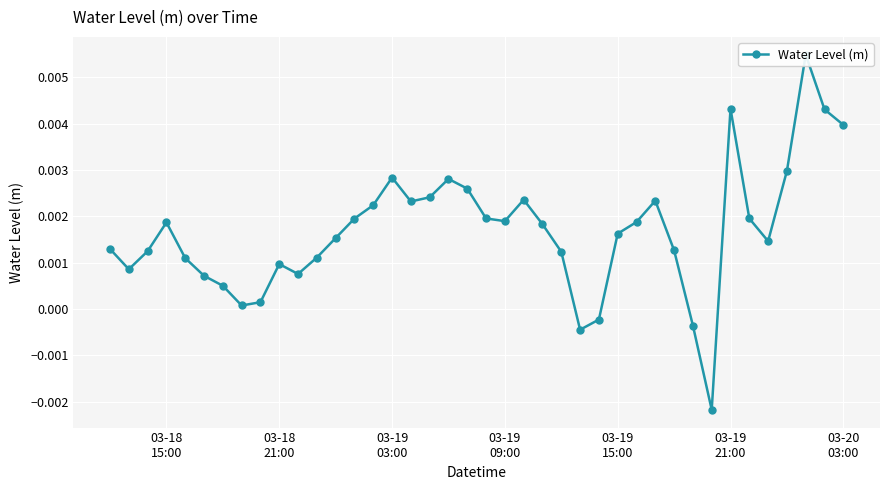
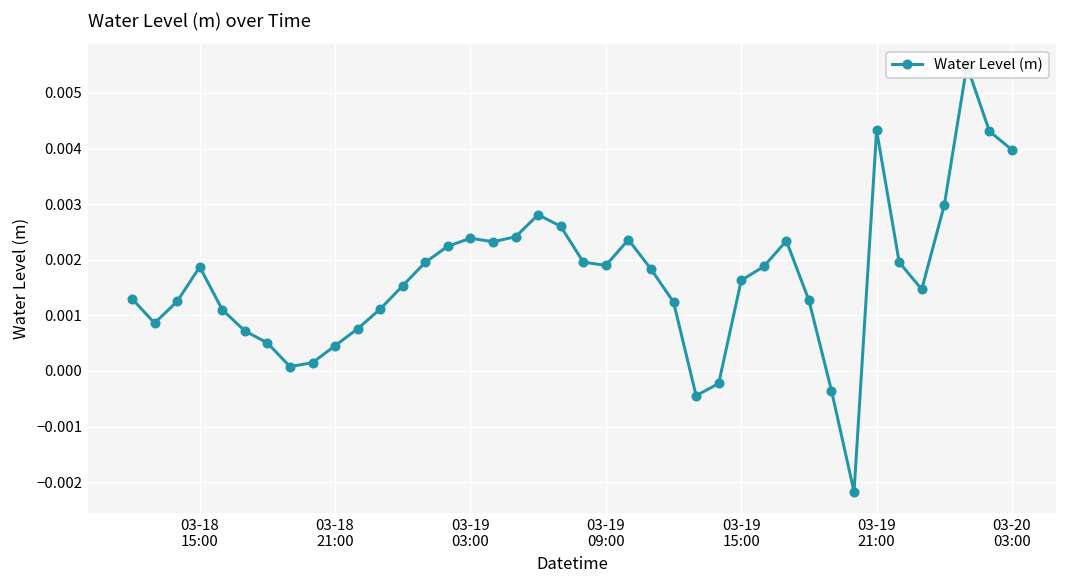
  {
    "03-18 15:00": 0.0019,
-   "03-18 21:00": 0.0010,
-   "03-19 03:00": 0.0028,
+   "03-18 21:00": 0.0005,
+   "03-19 03:00": 0.0024,
    "03-19 09:00": 0.0019,
    "03-19 15:00": 0.0016,
    "03-19 21:00": 0.0043,
    "03-20 03:00": 0.0040
  }
